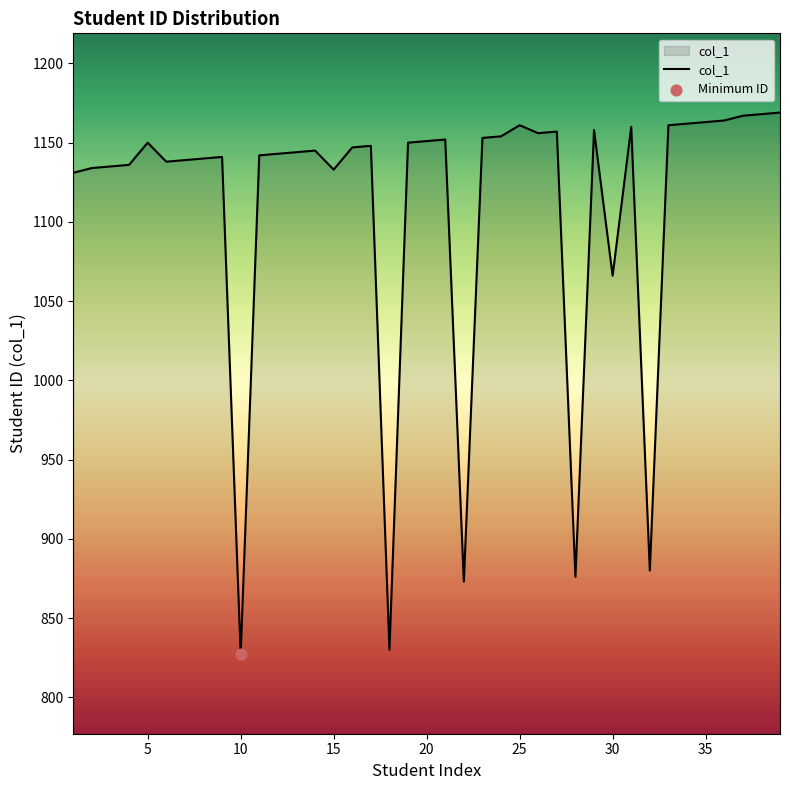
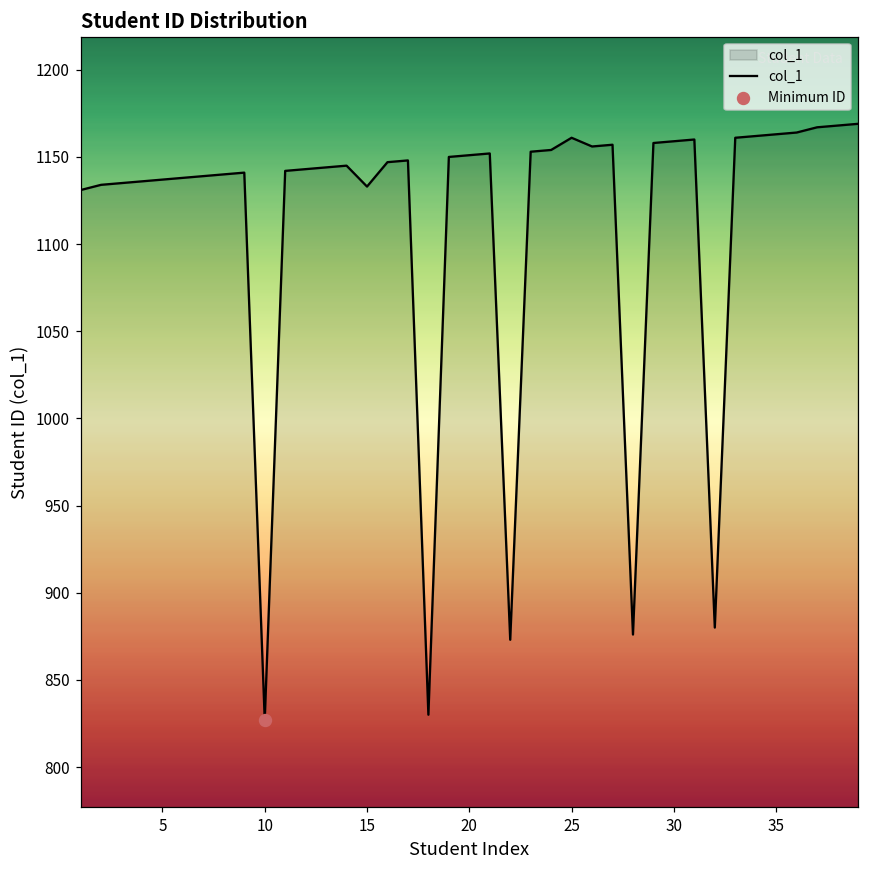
  {
    "col_1": {
-     "5": 1150,
+     "5": 1137,
      "15": 1133,
      "20": 1151,
      "25": 1161,
-     "30": 1066,
+     "30": 1159,
      "35": 1163
    }
  }
